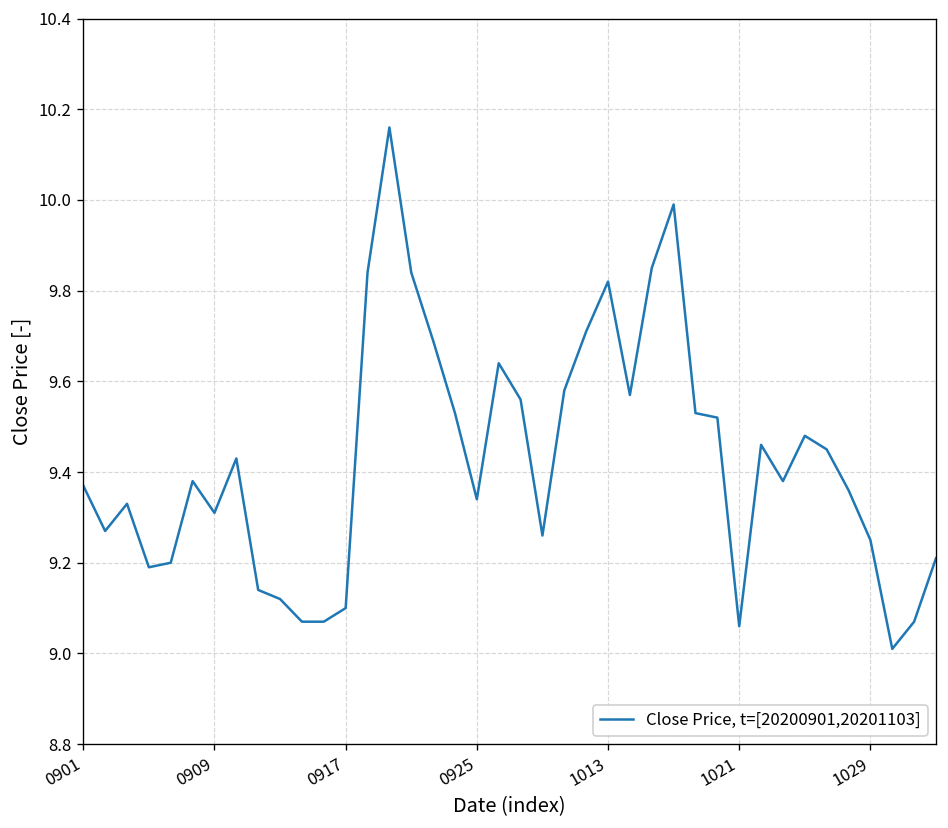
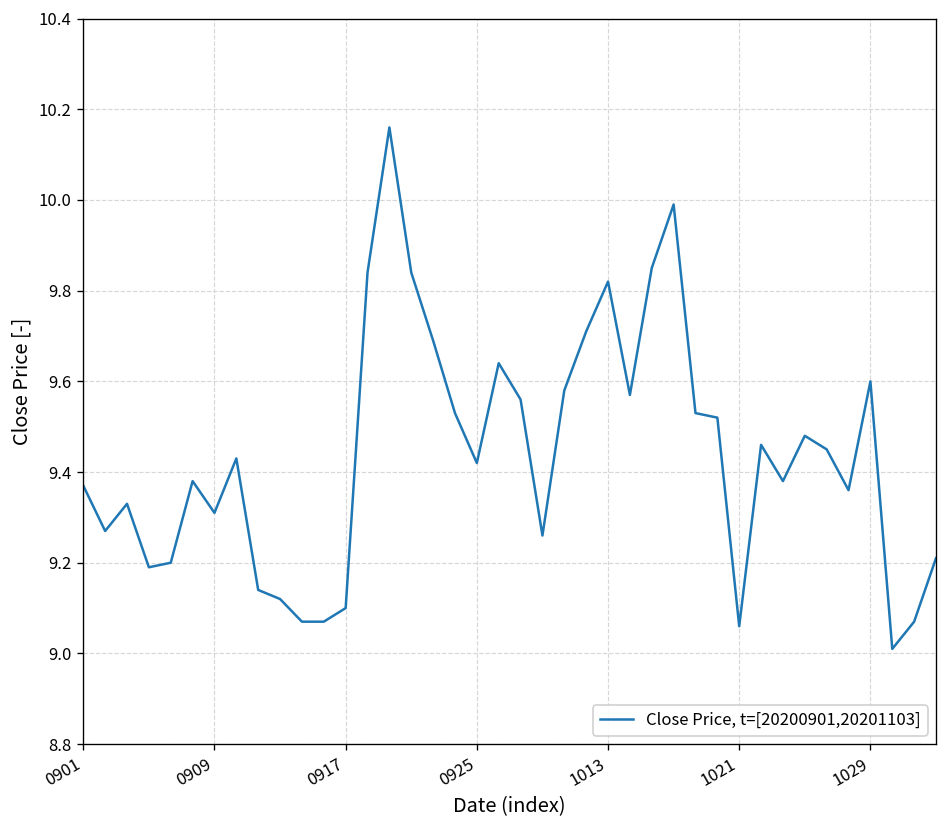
  {
    "0901": 9.37,
    "0909": 9.31,
    "0917": 9.10,
-   "0925": 9.34,
+   "0925": 9.42,
    "1013": 9.82,
    "1021": 9.06,
-   "1029": 9.25
+   "1029": 9.60
  }
